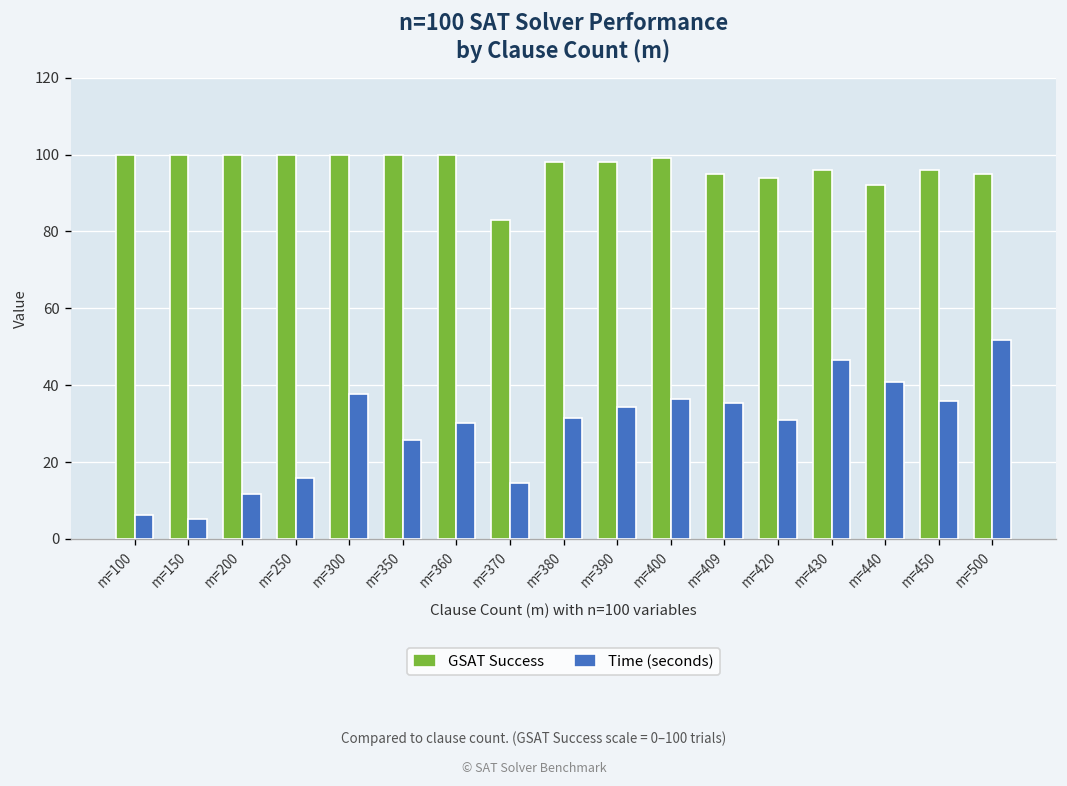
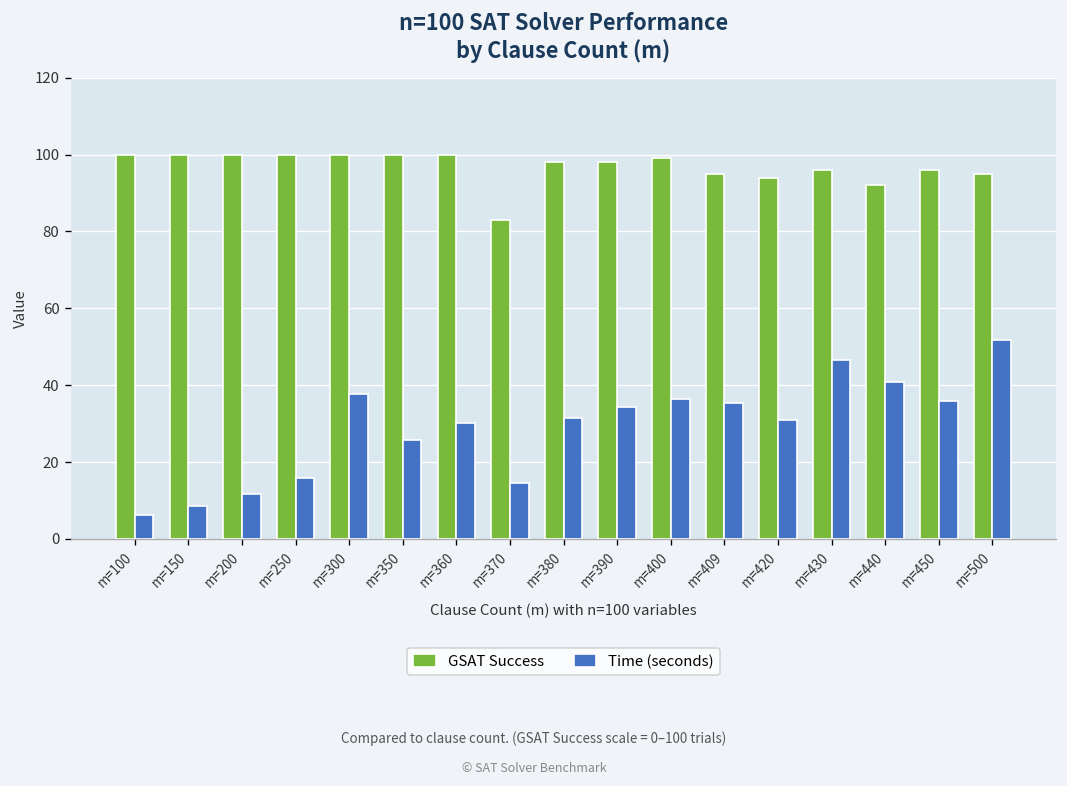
  {
    "GSAT Success": {
      "m=100": 100,
      "m=150": 100,
      "m=200": 100,
      "m=250": 100,
      "m=300": 100,
      "m=350": 100,
      "m=360": 100,
      "m=370": 83,
      "m=380": 98,
      "m=390": 98,
      "m=400": 99,
      "m=409": 95,
      "m=420": 94,
      "m=430": 96,
      "m=440": 92,
      "m=450": 96,
      "m=500": 95
    },
    "Time (seconds)": {
      "m=100": 6,
-     "m=150": 5,
+     "m=150": 9,
      "m=200": 12,
      "m=250": 16,
      "m=300": 38,
      "m=350": 26,
      "m=360": 30,
      "m=370": 15,
      "m=380": 31,
      "m=390": 34,
      "m=400": 36,
      "m=409": 35,
      "m=420": 31,
      "m=430": 46,
      "m=440": 41,
      "m=450": 36,
      "m=500": 52
    }
  }
